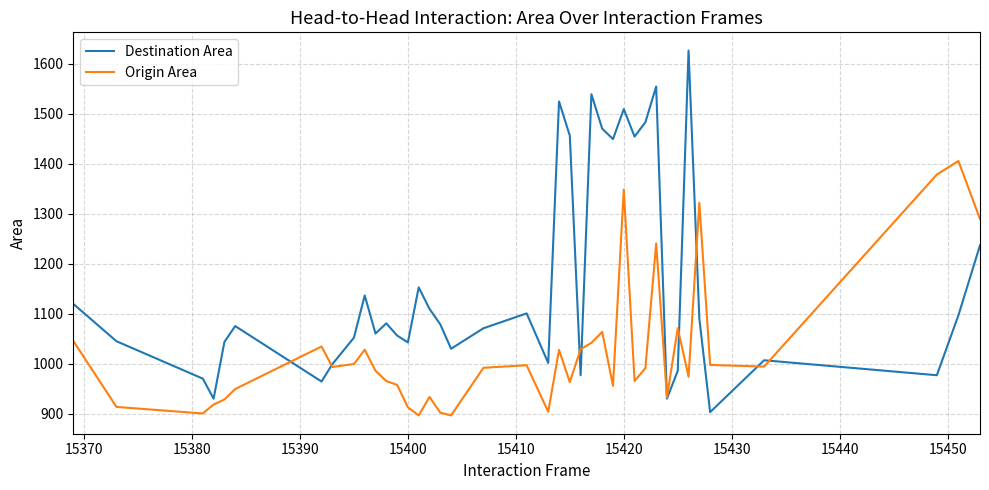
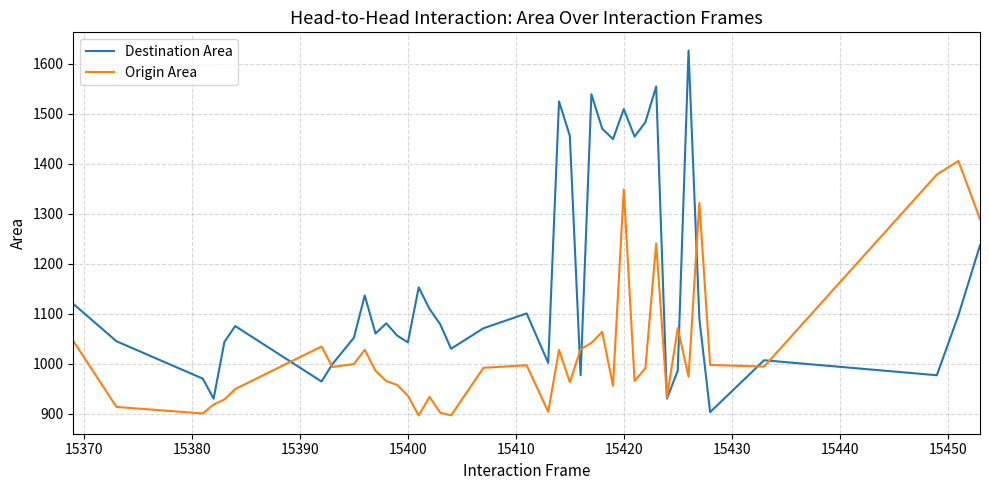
  {
    "Destination Area": {
      "15400": 1040,
      "15420": 1510
    },
    "Origin Area": {
-     "15400": 910,
+     "15400": 940,
      "15420": 1350
    }
  }
